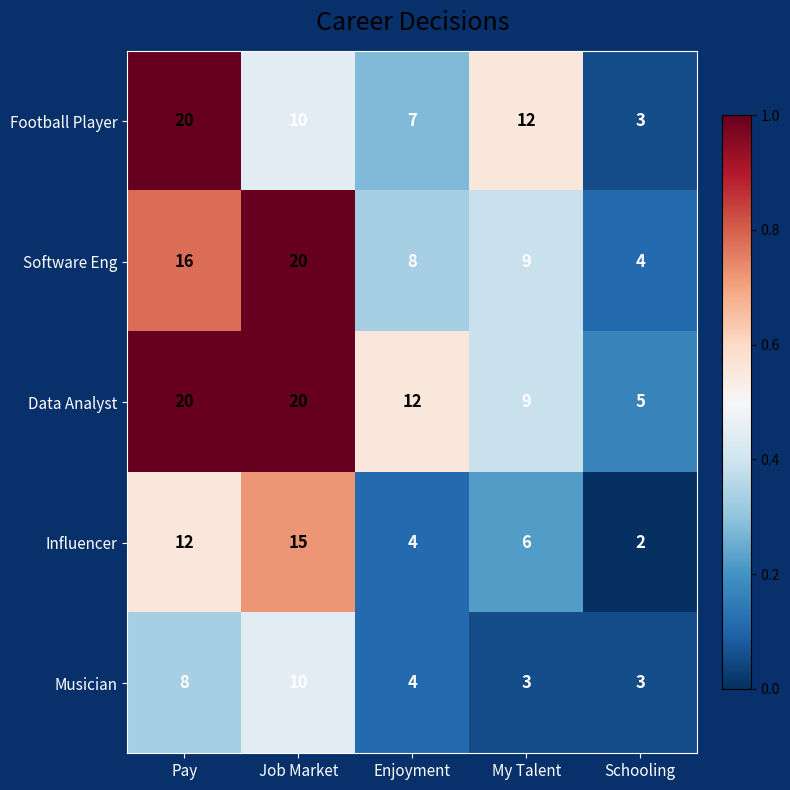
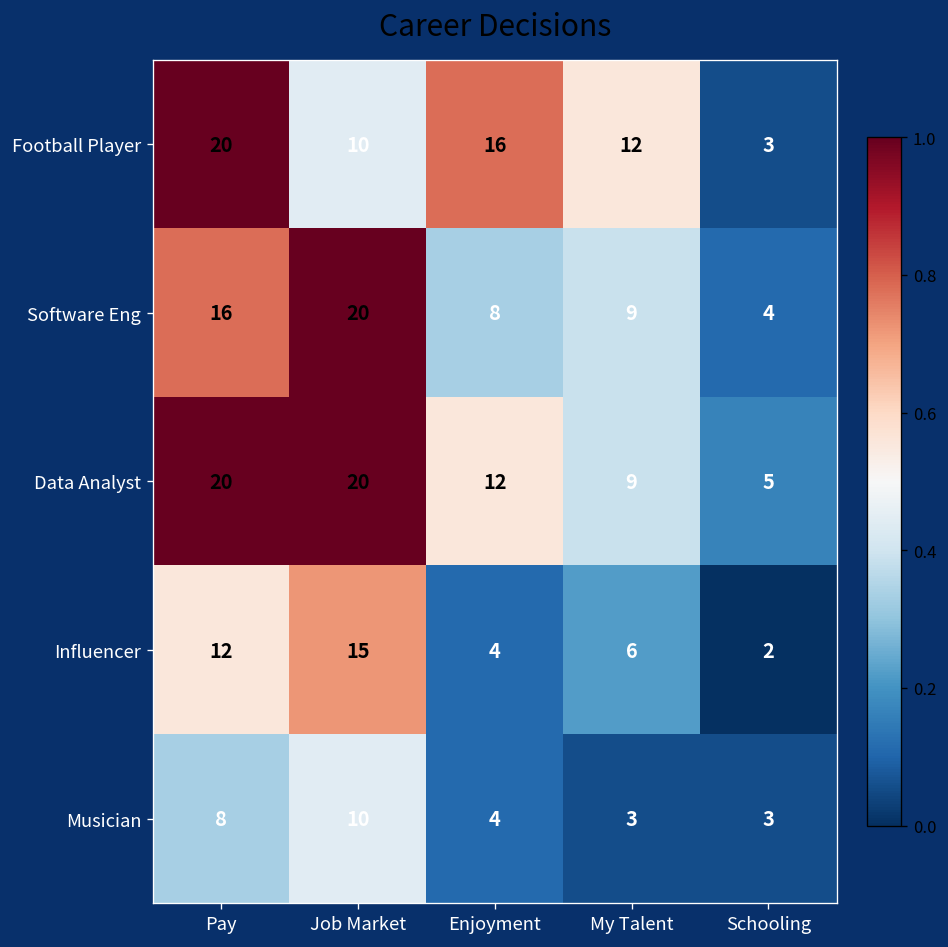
  {
    "Football Player": {
      "Pay": 20,
-     "Enjoyment": 7,
+     "Enjoyment": 16,
      "My Talent": 12,
      "Schooling": 3
    },
    "Software Eng": {
      "Pay": 16,
      "Job Market": 20,
      "Enjoyment": 8,
      "My Talent": 9,
      "Schooling": 4
    },
    "Data Analyst": {
      "Pay": 20,
      "Job Market": 20,
      "Enjoyment": 12,
      "My Talent": 9,
      "Schooling": 5
    },
    "Influencer": {
      "Pay": 12,
      "Job Market": 15,
      "Enjoyment": 4,
      "My Talent": 6,
      "Schooling": 2
    },
    "Musician": {
      "Pay": 8,
      "Enjoyment": 4,
      "My Talent": 3,
      "Schooling": 3
    }
  }
